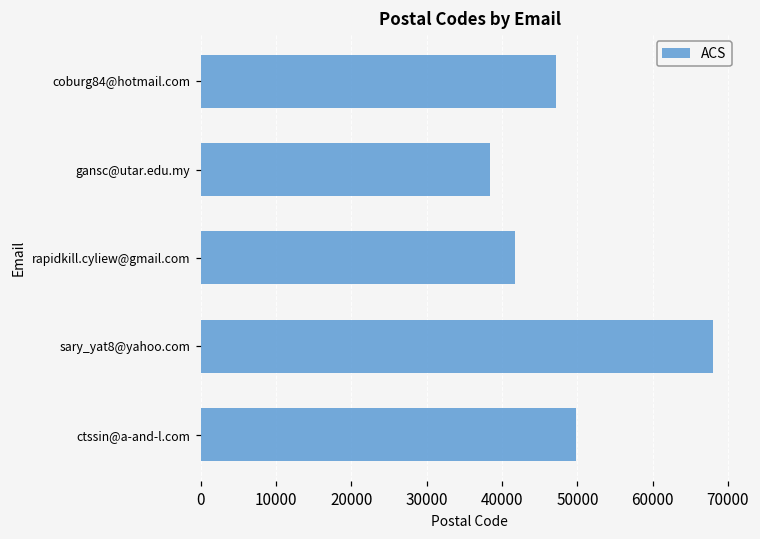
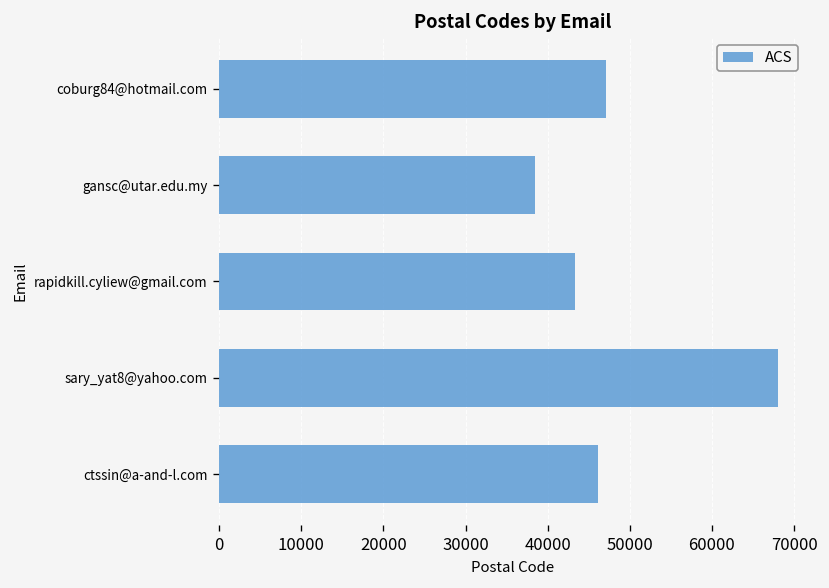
  {
    "coburg84@hotmail.com": 47000,
    "gansc@utar.edu.my": 38000,
-   "rapidkill.cyliew@gmail.com": 42000,
+   "rapidkill.cyliew@gmail.com": 43000,
    "sary_yat8@yahoo.com": 68000,
-   "ctssin@a-and-l.com": 50000
+   "ctssin@a-and-l.com": 46000
  }
